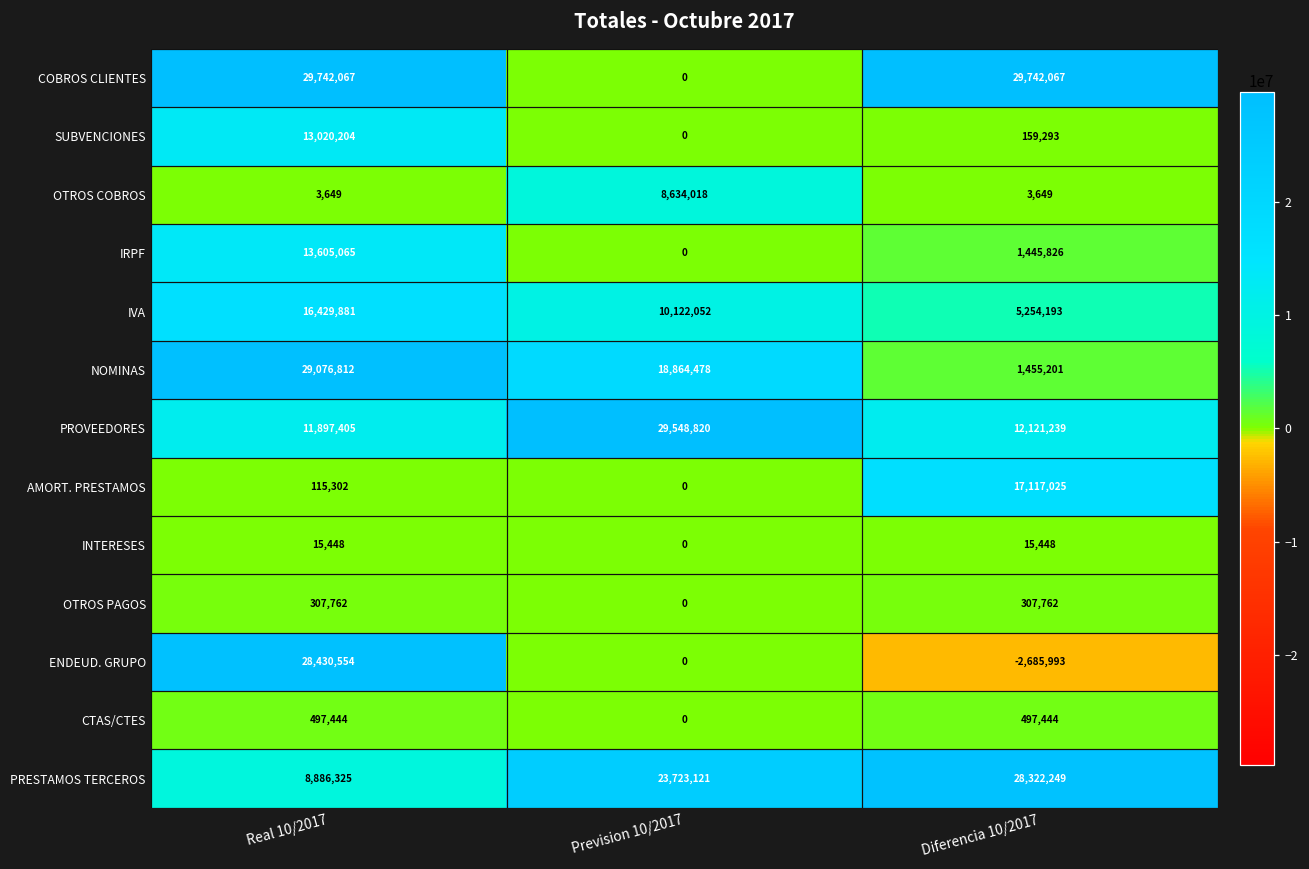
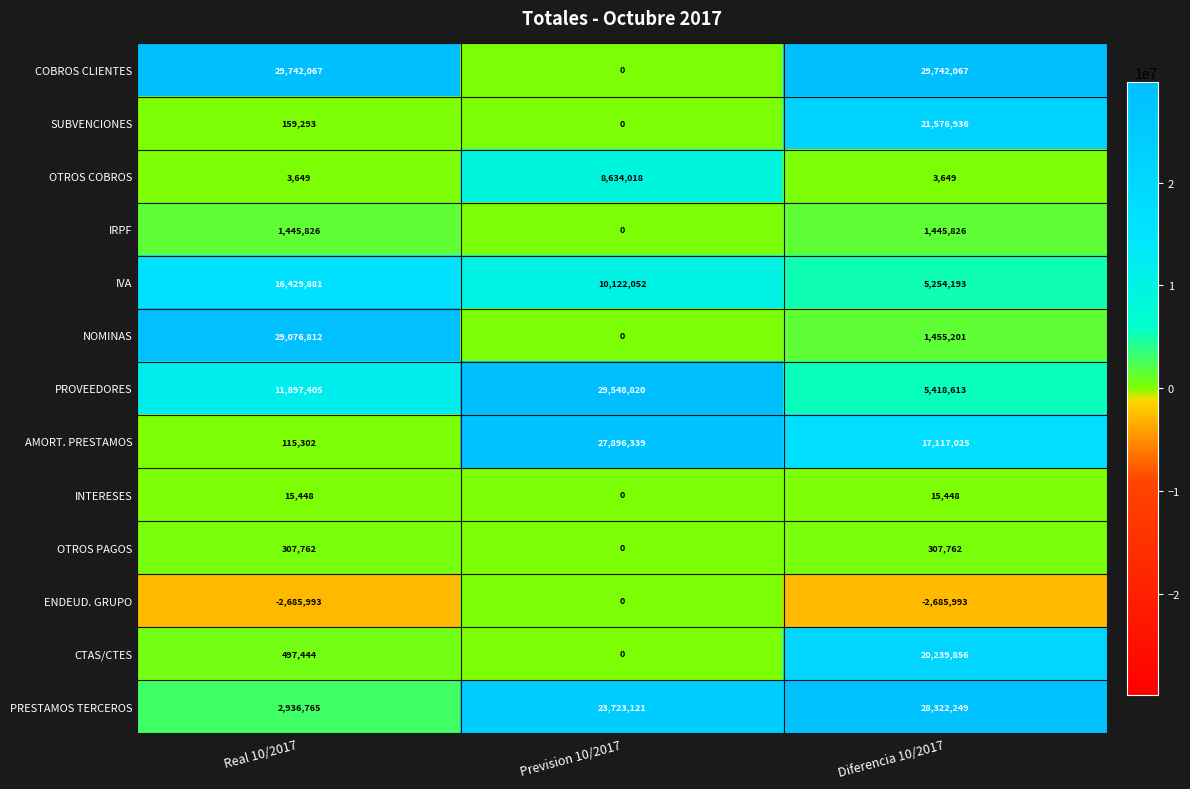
  {
    "COBROS CLIENTES": {
      "Real 10/2017": "29,742,067",
      "Prevision 10/2017": "0",
      "Diferencia 10/2017": "29,742,067"
    },
    "SUBVENCIONES": {
-     "Real 10/2017": "13,020,204",
+     "Real 10/2017": "159,293",
      "Prevision 10/2017": "0",
-     "Diferencia 10/2017": "159,293"
+     "Diferencia 10/2017": "21,576,936"
    },
    "OTROS COBROS": {
      "Real 10/2017": "3,649",
      "Prevision 10/2017": "8,634,018",
      "Diferencia 10/2017": "3,649"
    },
    "IRPF": {
-     "Real 10/2017": "13,605,065",
+     "Real 10/2017": "1,445,826",
      "Prevision 10/2017": "0",
      "Diferencia 10/2017": "1,445,826"
    },
    "IVA": {
      "Real 10/2017": "16,429,881",
      "Prevision 10/2017": "10,122,052",
      "Diferencia 10/2017": "5,254,193"
    },
    "NOMINAS": {
      "Real 10/2017": "29,076,812",
-     "Prevision 10/2017": "18,864,478",
+     "Prevision 10/2017": "0",
      "Diferencia 10/2017": "1,455,201"
    },
    "PROVEEDORES": {
      "Real 10/2017": "11,897,405",
      "Prevision 10/2017": "29,548,820",
-     "Diferencia 10/2017": "12,121,239"
+     "Diferencia 10/2017": "5,418,613"
    },
    "AMORT. PRESTAMOS": {
      "Real 10/2017": "115,302",
-     "Prevision 10/2017": "0",
+     "Prevision 10/2017": "27,896,339",
      "Diferencia 10/2017": "17,117,025"
    },
    "INTERESES": {
      "Real 10/2017": "15,448",
      "Prevision 10/2017": "0",
      "Diferencia 10/2017": "15,448"
    },
    "OTROS PAGOS": {
      "Real 10/2017": "307,762",
      "Prevision 10/2017": "0",
      "Diferencia 10/2017": "307,762"
    },
    "ENDEUD. GRUPO": {
-     "Real 10/2017": "28,430,554",
+     "Real 10/2017": "-2,685,993",
      "Prevision 10/2017": "0",
      "Diferencia 10/2017": "-2,685,993"
    },
    "CTAS/CTES": {
      "Real 10/2017": "497,444",
      "Prevision 10/2017": "0",
-     "Diferencia 10/2017": "497,444"
+     "Diferencia 10/2017": "20,239,856"
    },
    "PRESTAMOS TERCEROS": {
-     "Real 10/2017": "8,886,325",
+     "Real 10/2017": "2,936,765",
      "Prevision 10/2017": "23,723,121",
      "Diferencia 10/2017": "28,322,249"
    }
  }
